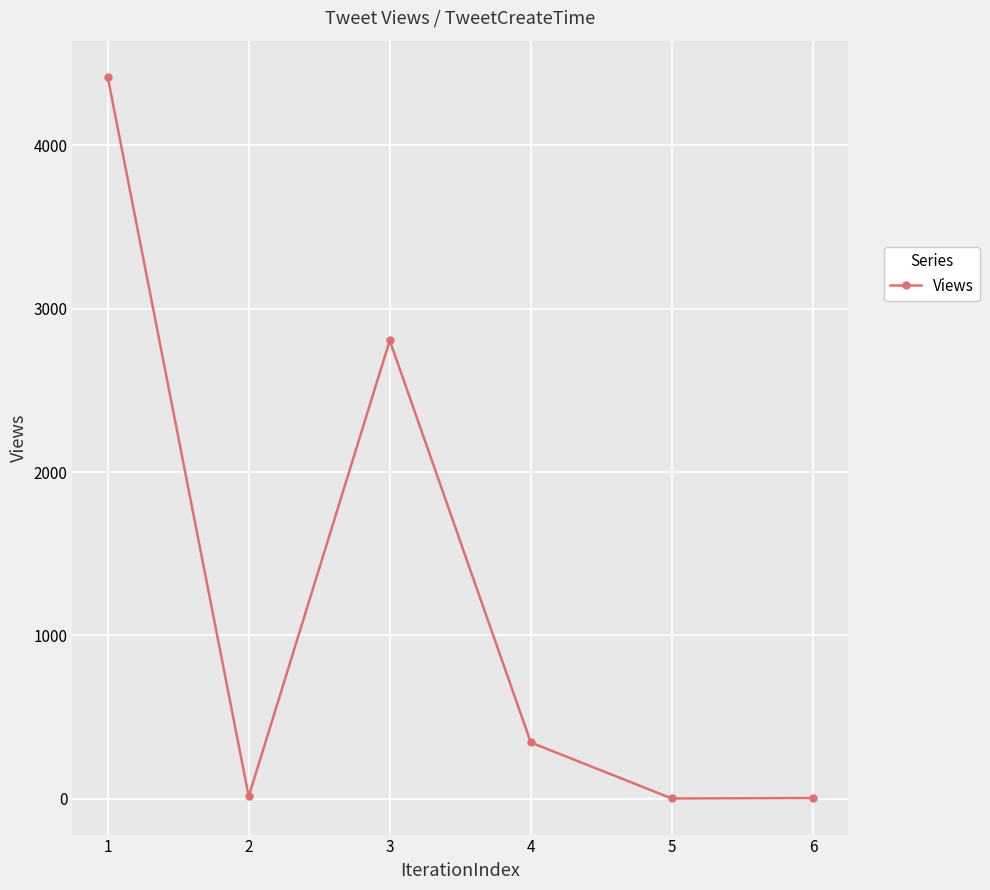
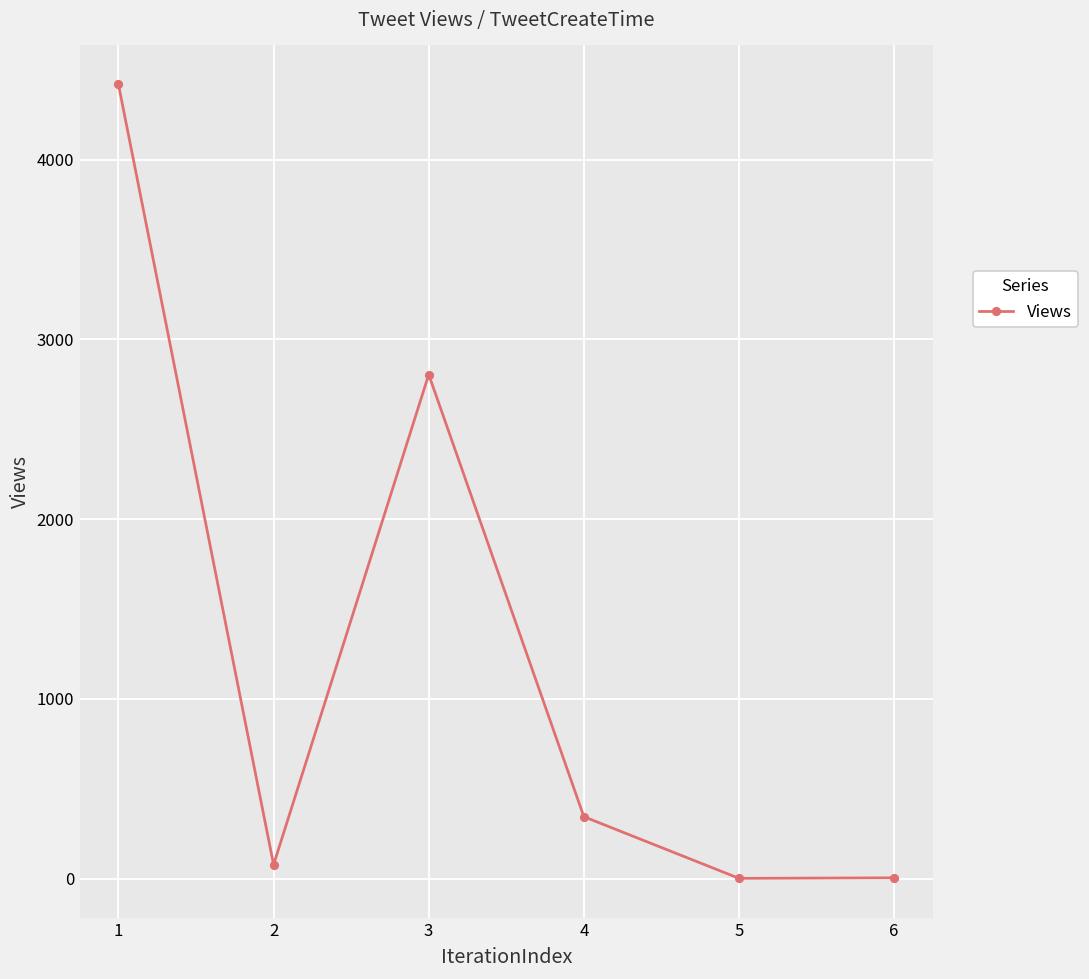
  {
    "1": 4420,
-   "2": 20,
+   "2": 80,
    "3": 2810,
    "4": 350,
    "5": 0,
    "6": 10
  }
